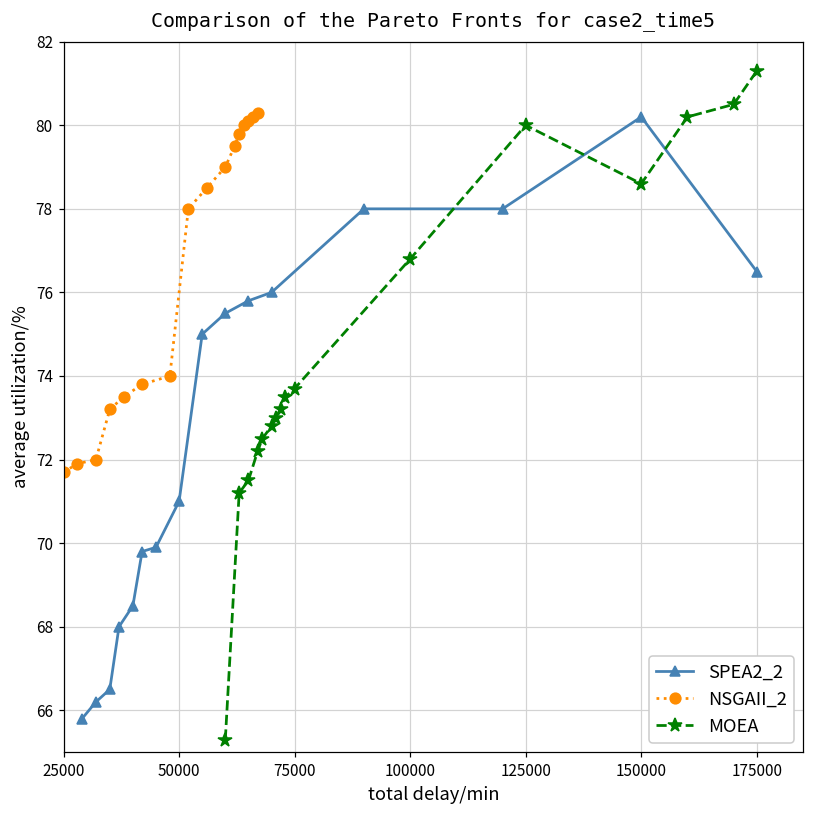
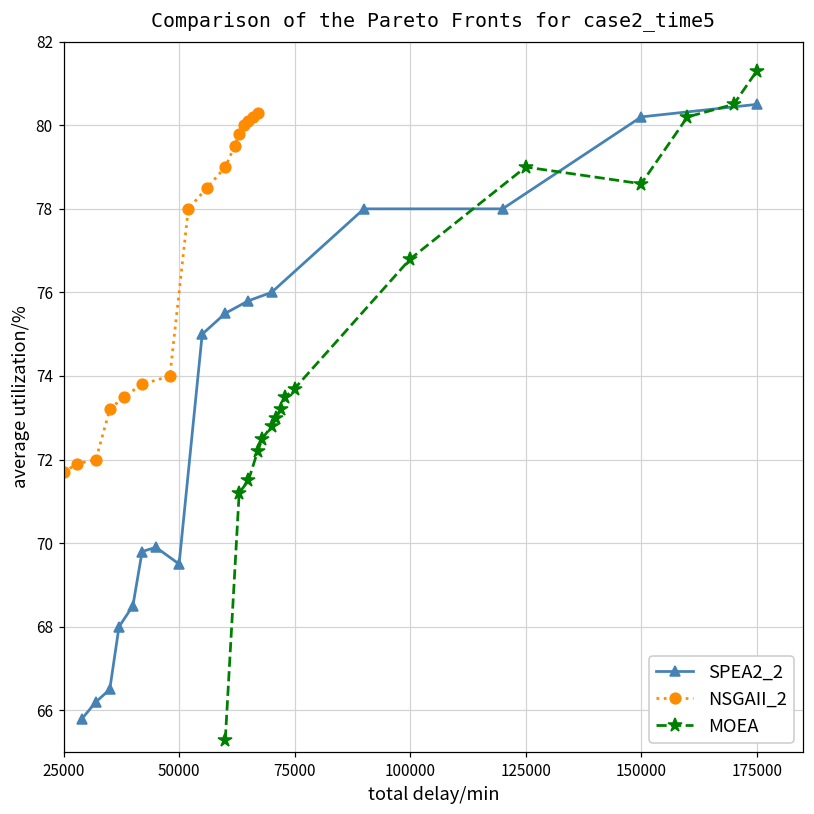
  {
    "SPEA2_2": {
-     "50000": 71.0,
+     "50000": 69.5,
      "150000": 80.2,
-     "175000": 76.5
+     "175000": 80.5
    },
    "NSGAII_2": {
      "25000": 71.7
    },
    "MOEA": {
      "75000": 73.7,
      "100000": 76.8,
-     "125000": 80,
+     "125000": 79,
      "150000": 78.6,
      "175000": 81.3
    }
  }
